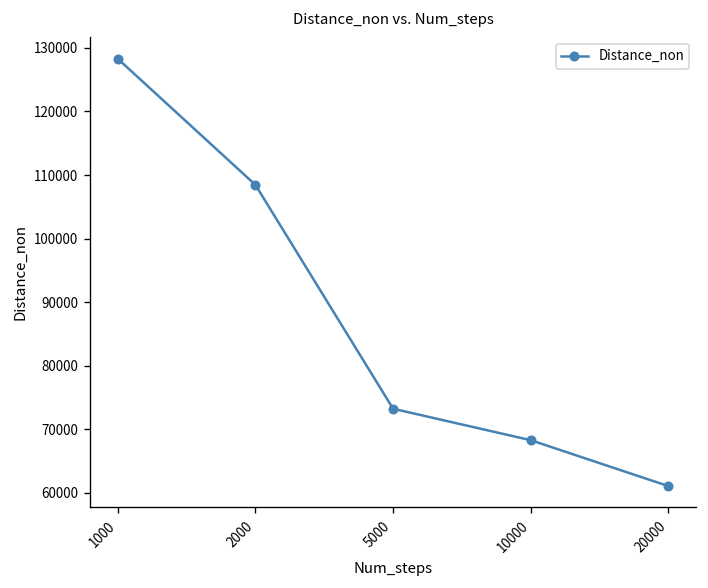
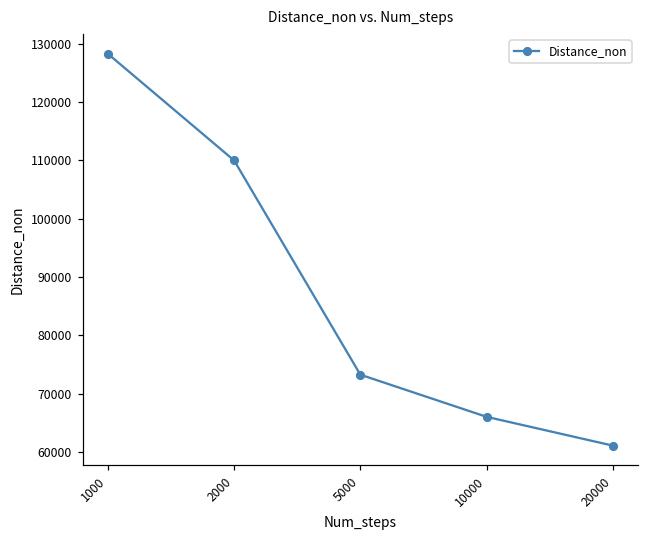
  {
    "1000": 128000,
-   "2000": 108000,
+   "2000": 110000,
    "5000": 73000,
-   "10000": 68000,
+   "10000": 66000,
    "20000": 61000
  }
